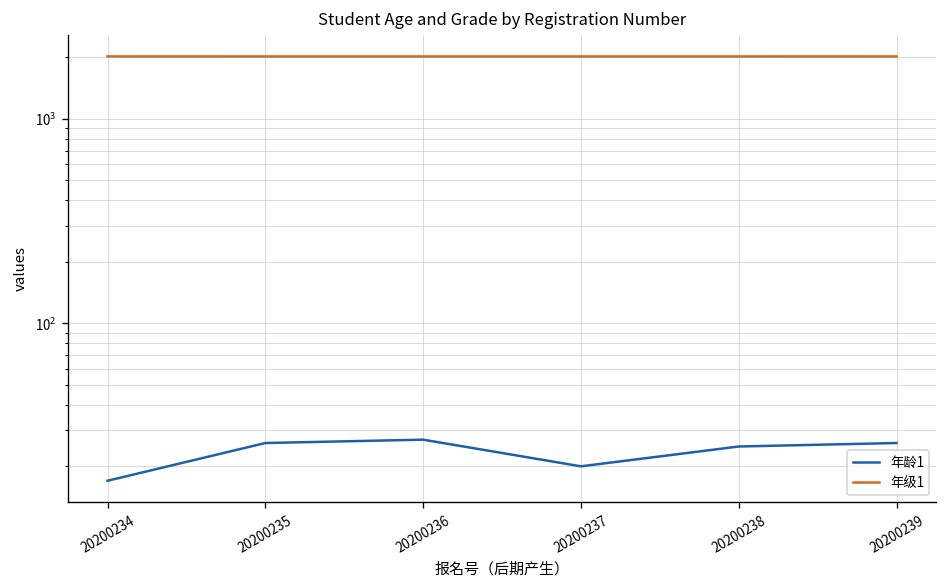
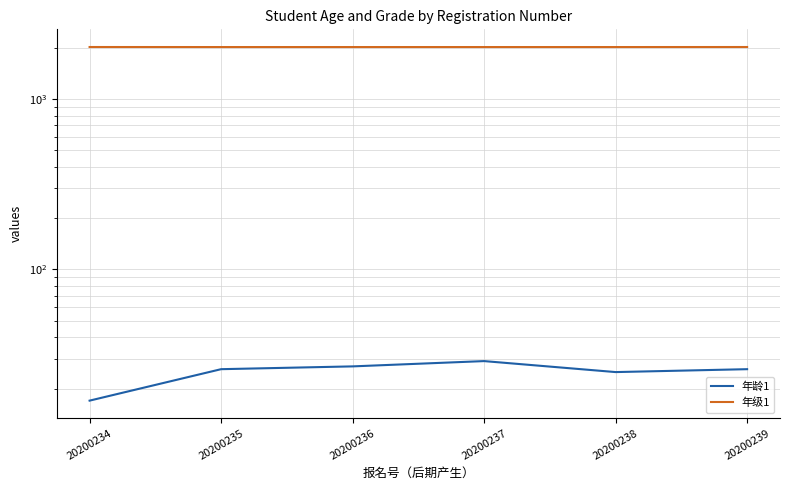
  {
    "年龄1": {
      "20200234": 17,
      "20200235": 26,
      "20200236": 27,
-     "20200237": 20,
+     "20200237": 29,
      "20200238": 25,
      "20200239": 26
    },
    "年级1": {
      "20200234": 2000,
      "20200235": 2000,
      "20200236": 2000,
      "20200237": 2000,
      "20200238": 2000,
      "20200239": 2000
    }
  }
